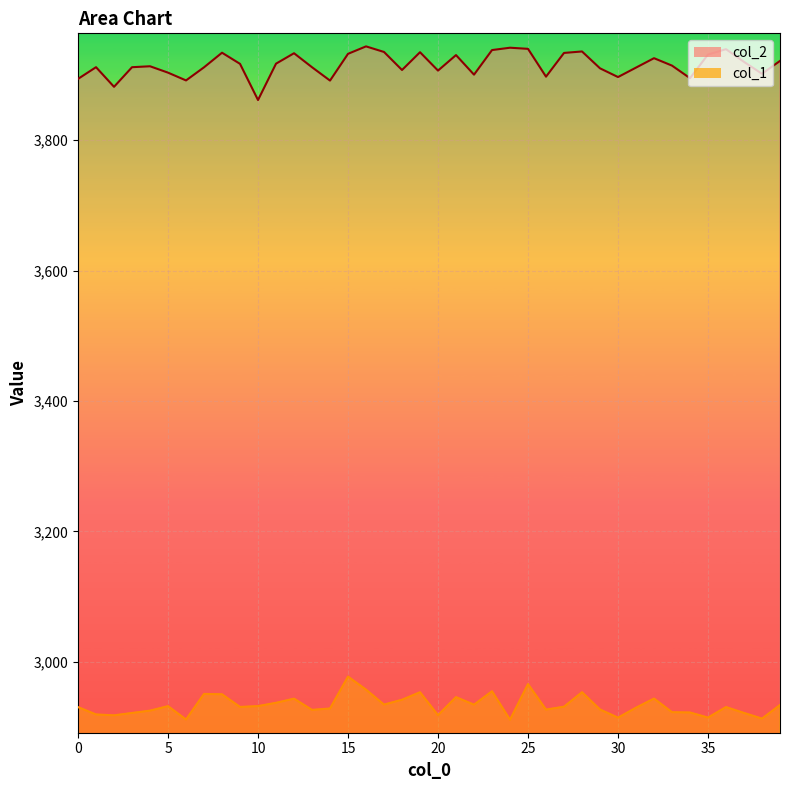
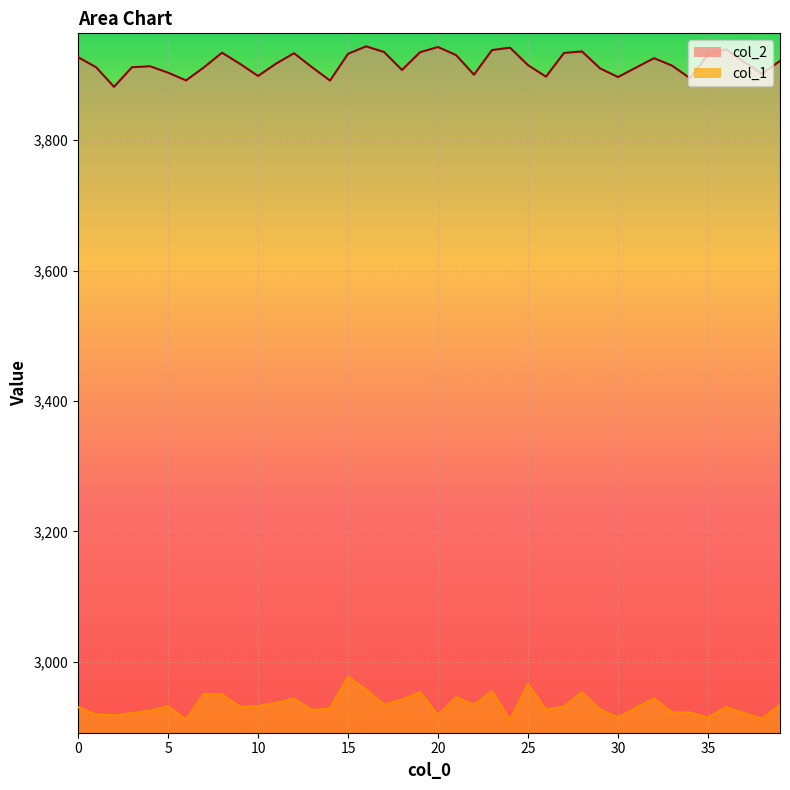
  {
    "col_2": {
-     "0": "3,890",
+     "0": "3,930",
      "5": "3,900",
-     "10": "3,860",
+     "10": "3,900",
      "15": "3,930",
-     "20": "3,910",
-     "25": "3,940",
+     "20": "3,940",
+     "25": "3,910",
      "30": "3,900"
    },
    "col_1": {
      "0": "2,930",
      "5": "2,930",
      "10": "2,930",
      "15": "2,980",
      "20": "2,920",
      "25": "2,970",
      "30": "2,910",
      "35": "2,910"
    }
  }
